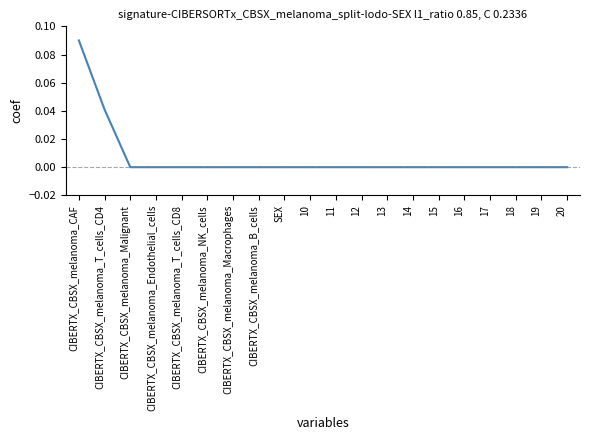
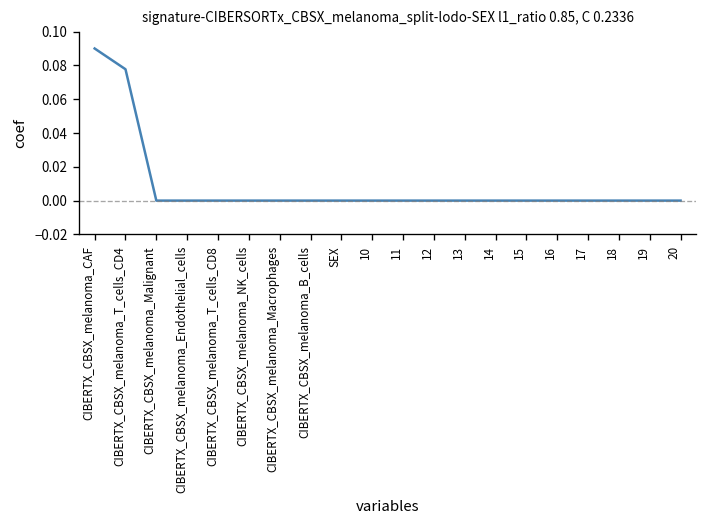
  {
    "CIBERTX_CBSX_melanoma_CAF": 0.090,
-   "CIBERTX_CBSX_melanoma_T_cells_CD4": 0.041,
+   "CIBERTX_CBSX_melanoma_T_cells_CD4": 0.078,
    "CIBERTX_CBSX_melanoma_Malignant": 0.000,
    "CIBERTX_CBSX_melanoma_Endothelial_cells": 0.000,
    "CIBERTX_CBSX_melanoma_T_cells_CD8": 0.000,
    "CIBERTX_CBSX_melanoma_NK_cells": 0.000,
    "CIBERTX_CBSX_melanoma_Macrophages": 0.000,
    "CIBERTX_CBSX_melanoma_B_cells": 0.000,
    "SEX": 0.000,
    "10": 0.000,
    "11": 0.000,
    "12": 0.000,
    "13": 0.000,
    "14": 0.000,
    "15": 0.000,
    "16": 0.000,
    "17": 0.000,
    "18": 0.000,
    "19": 0.000,
    "20": 0.000
  }
